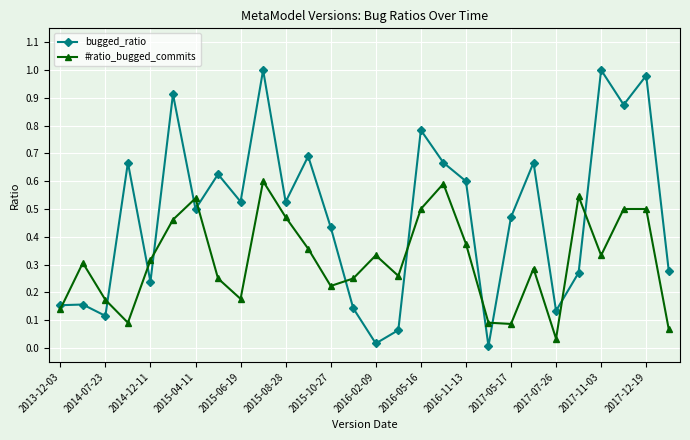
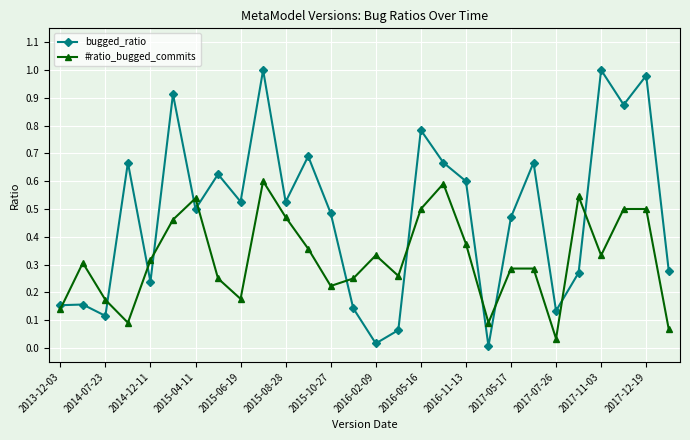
  {
    "bugged_ratio": {
      "2013-12-03": 0.15,
      "2014-07-23": 0.12,
      "2014-12-11": 0.24,
      "2015-04-11": 0.50,
      "2015-06-19": 0.53,
      "2015-08-28": 0.53,
-     "2015-10-27": 0.43,
+     "2015-10-27": 0.48,
      "2016-02-09": 0.02,
      "2016-05-16": 0.78,
      "2016-11-13": 0.60,
      "2017-05-17": 0.47,
      "2017-07-26": 0.13,
      "2017-11-03": 1.00,
      "2017-12-19": 0.98
    },
    "#ratio_bugged_commits": {
      "2013-12-03": 0.14,
      "2014-07-23": 0.17,
      "2014-12-11": 0.32,
      "2015-04-11": 0.54,
      "2015-06-19": 0.18,
      "2015-08-28": 0.47,
      "2015-10-27": 0.22,
      "2016-02-09": 0.33,
      "2016-05-16": 0.50,
      "2016-11-13": 0.38,
-     "2017-05-17": 0.09,
+     "2017-05-17": 0.29,
      "2017-07-26": 0.03,
      "2017-11-03": 0.33,
      "2017-12-19": 0.50
    }
  }
